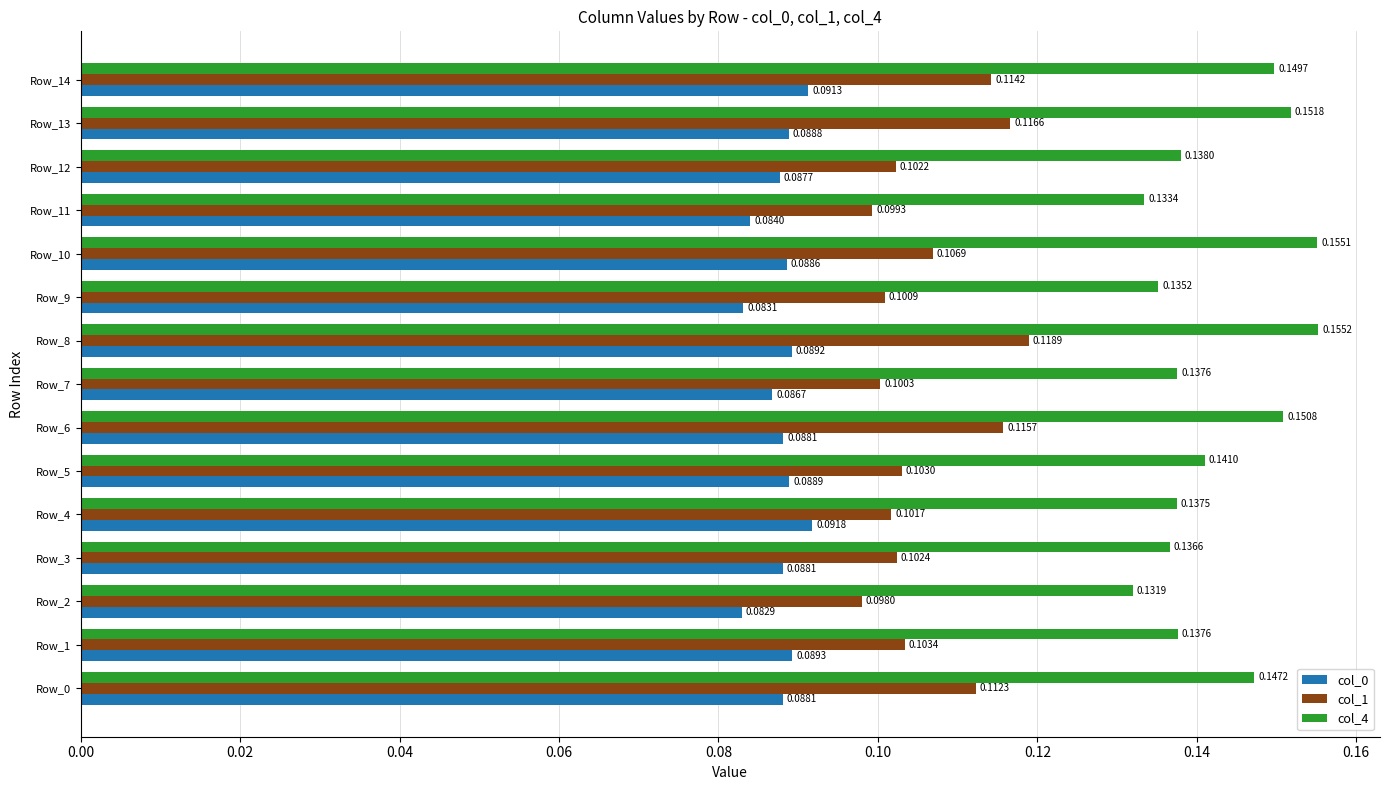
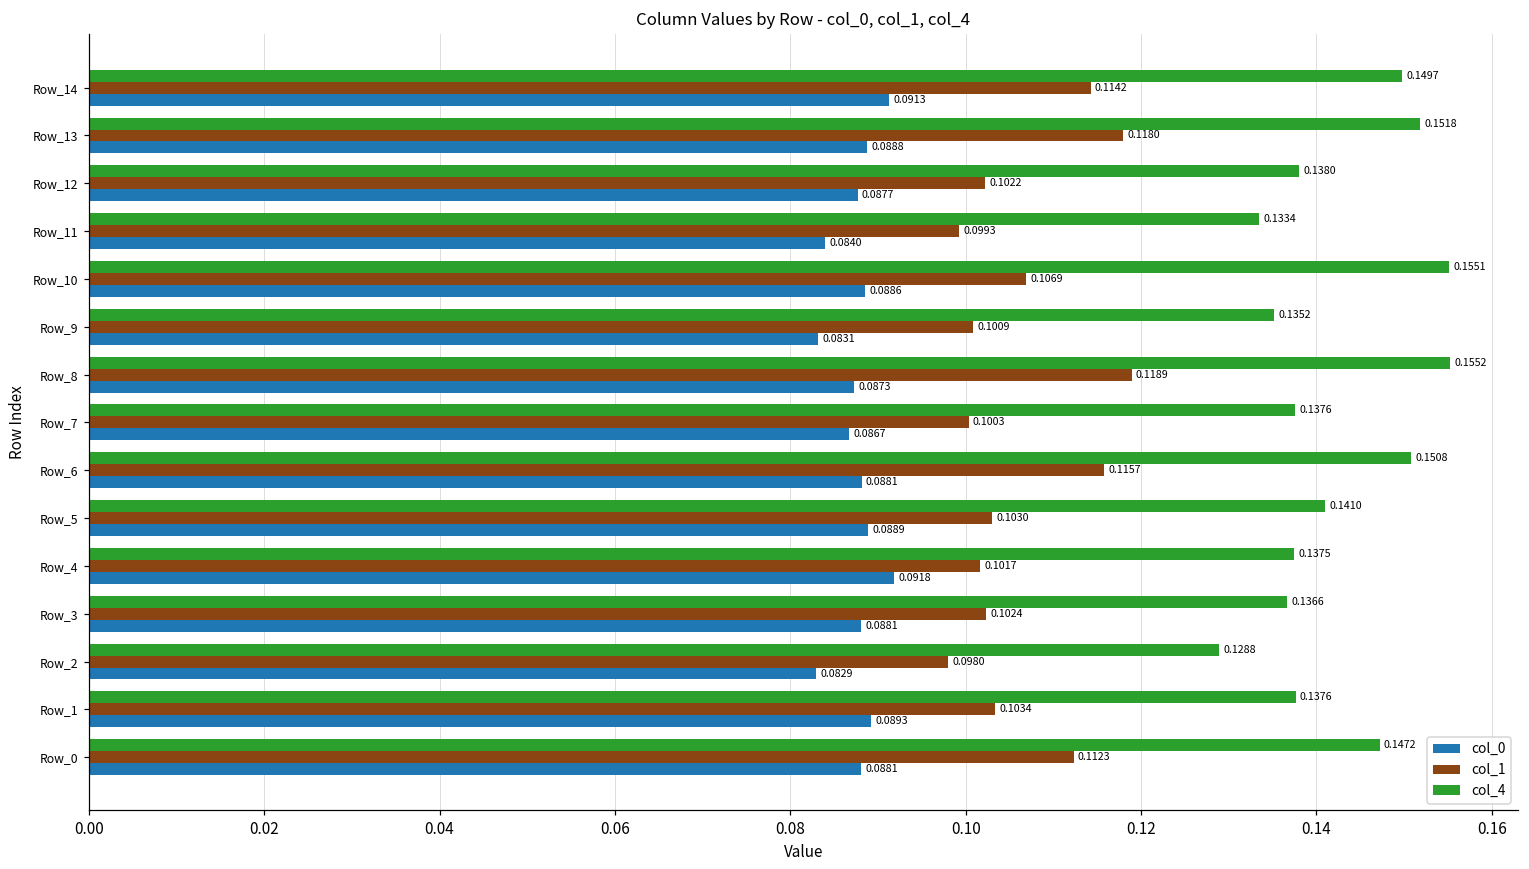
  {
    "col_0": {
      "Row_14": 0.0913,
      "Row_13": 0.0888,
      "Row_12": 0.0877,
      "Row_11": 0.0840,
      "Row_10": 0.0886,
      "Row_9": 0.0831,
-     "Row_8": 0.0892,
+     "Row_8": 0.0873,
      "Row_7": 0.0867,
      "Row_6": 0.0881,
      "Row_5": 0.0889,
      "Row_4": 0.0918,
      "Row_3": 0.0881,
      "Row_2": 0.0829,
      "Row_1": 0.0893,
      "Row_0": 0.0881
    },
    "col_1": {
      "Row_14": 0.1142,
-     "Row_13": 0.1166,
+     "Row_13": 0.1180,
      "Row_12": 0.1022,
      "Row_11": 0.0993,
      "Row_10": 0.1069,
      "Row_9": 0.1009,
      "Row_8": 0.1189,
      "Row_7": 0.1003,
      "Row_6": 0.1157,
      "Row_5": 0.1030,
      "Row_4": 0.1017,
      "Row_3": 0.1024,
      "Row_2": 0.0980,
      "Row_1": 0.1034,
      "Row_0": 0.1123
    },
    "col_4": {
      "Row_14": 0.1497,
      "Row_13": 0.1518,
      "Row_12": 0.1380,
      "Row_11": 0.1334,
      "Row_10": 0.1551,
      "Row_9": 0.1352,
      "Row_8": 0.1552,
      "Row_7": 0.1376,
      "Row_6": 0.1508,
      "Row_5": 0.1410,
      "Row_4": 0.1375,
      "Row_3": 0.1366,
-     "Row_2": 0.1319,
+     "Row_2": 0.1288,
      "Row_1": 0.1376,
      "Row_0": 0.1472
    }
  }
